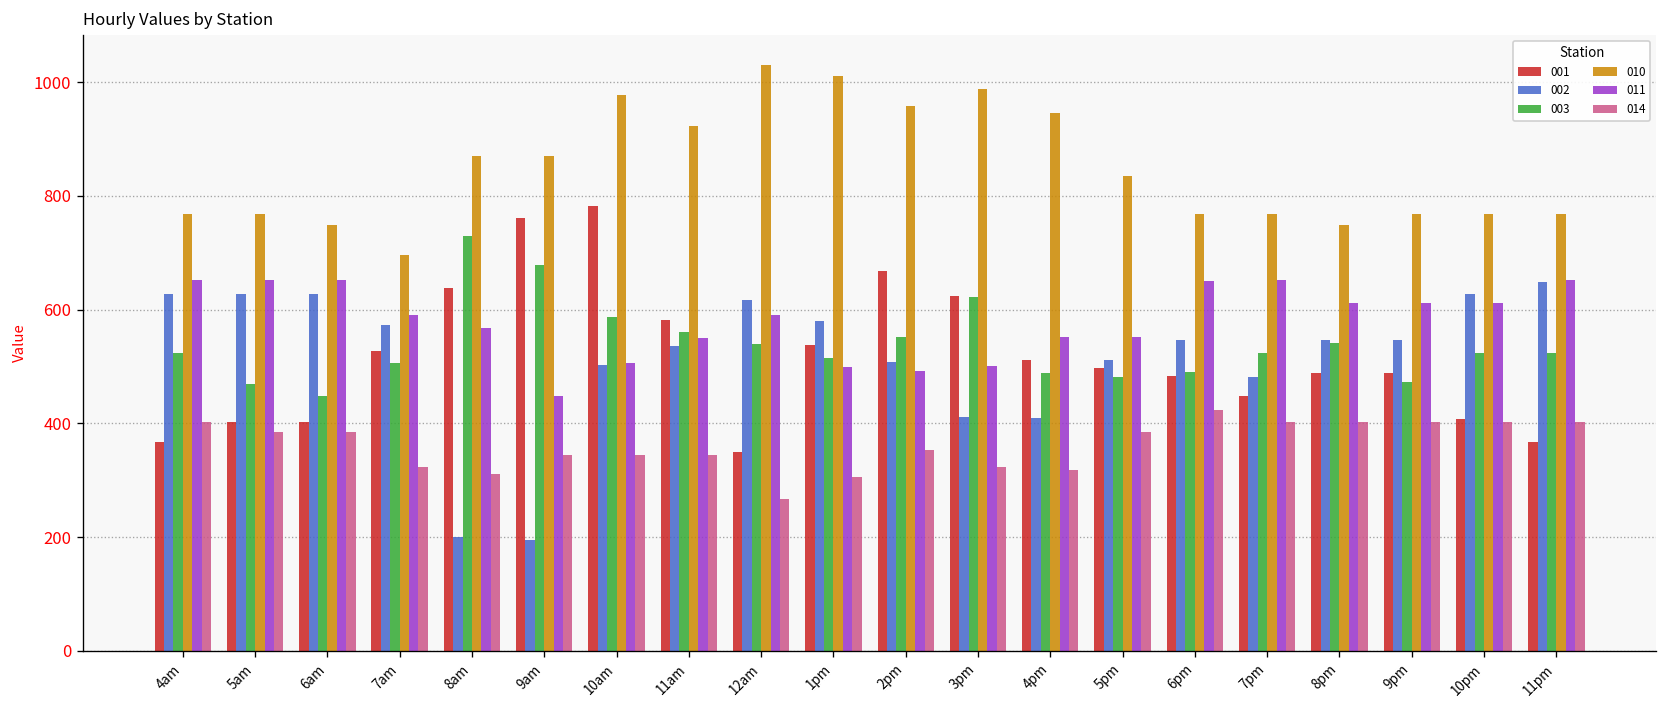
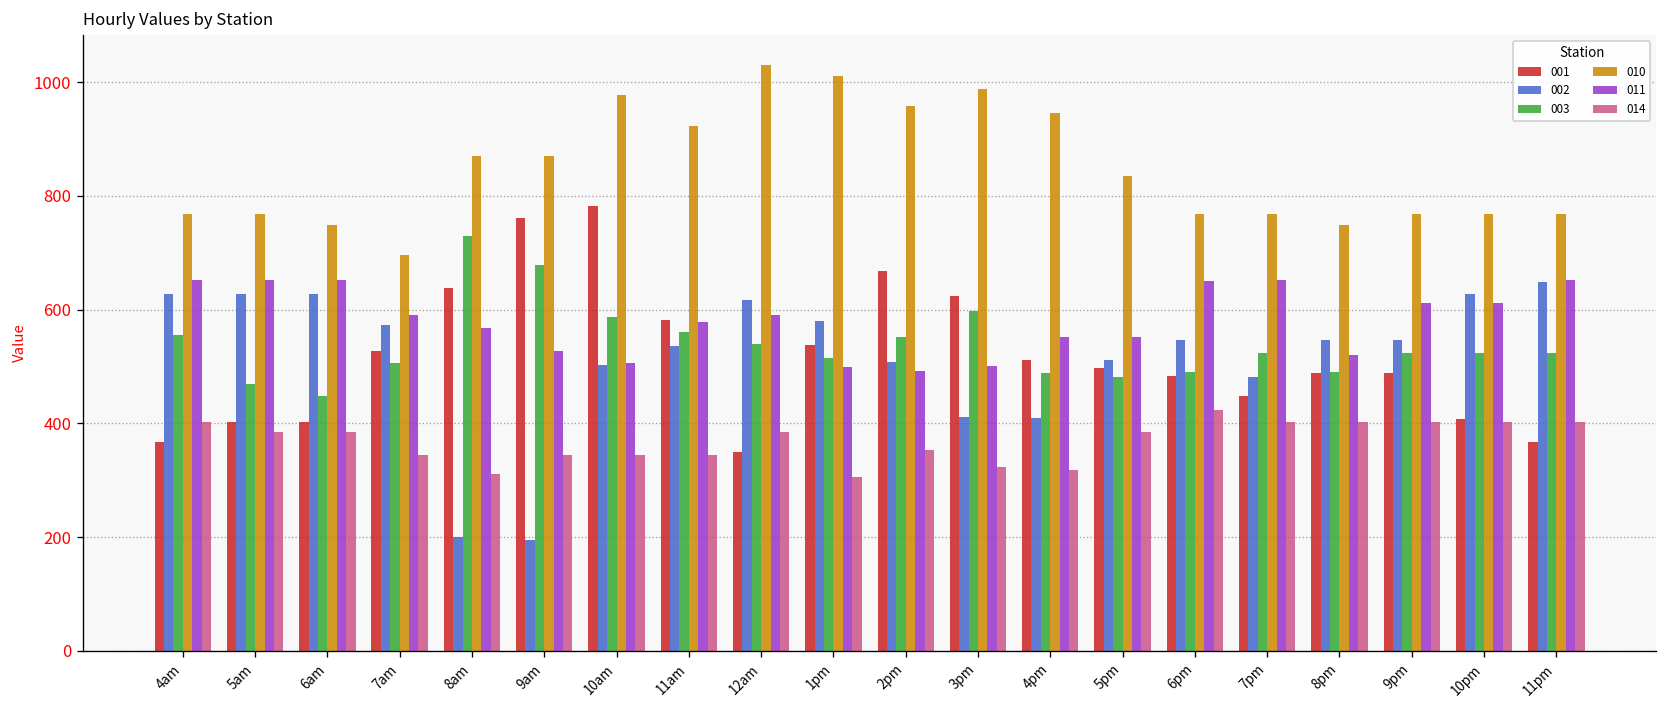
  {
    "001": {
      "4am": 370,
      "5am": 400,
      "6am": 400,
      "7am": 530,
      "8am": 640,
      "9am": 760,
      "10am": 780,
      "11am": 580,
      "12am": 350,
      "1pm": 540,
      "2pm": 670,
      "3pm": 620,
      "4pm": 510,
      "5pm": 500,
      "6pm": 480,
      "7pm": 450,
      "8pm": 490,
      "9pm": 490,
      "10pm": 410,
      "11pm": 370
    },
    "002": {
      "4am": 630,
      "5am": 630,
      "6am": 630,
      "7am": 570,
      "8am": 200,
      "9am": 200,
      "10am": 500,
      "11am": 540,
      "12am": 620,
      "1pm": 580,
      "2pm": 510,
      "3pm": 410,
      "4pm": 410,
      "5pm": 510,
      "6pm": 550,
      "7pm": 480,
      "8pm": 550,
      "9pm": 550,
      "10pm": 630,
      "11pm": 650
    },
    "003": {
-     "4am": 520,
+     "4am": 560,
      "5am": 470,
      "6am": 450,
      "7am": 510,
      "8am": 730,
      "9am": 680,
      "10am": 590,
      "11am": 560,
      "12am": 540,
      "1pm": 520,
      "2pm": 550,
-     "3pm": 620,
+     "3pm": 600,
      "4pm": 490,
      "5pm": 480,
      "6pm": 490,
      "7pm": 520,
-     "8pm": 540,
-     "9pm": 470,
+     "8pm": 490,
+     "9pm": 520,
      "10pm": 520,
      "11pm": 520
    },
    "010": {
      "4am": 770,
      "5am": 770,
      "6am": 750,
      "7am": 700,
      "8am": 870,
      "9am": 870,
      "10am": 980,
      "11am": 920,
      "12am": 1030,
      "1pm": 1010,
      "2pm": 960,
      "3pm": 990,
      "4pm": 950,
      "5pm": 830,
      "6pm": 770,
      "7pm": 770,
      "8pm": 750,
      "9pm": 770,
      "10pm": 770,
      "11pm": 770
    },
    "011": {
      "4am": 650,
      "5am": 650,
      "6am": 650,
      "7am": 590,
      "8am": 570,
-     "9am": 450,
+     "9am": 530,
      "10am": 510,
-     "11am": 550,
+     "11am": 580,
      "12am": 590,
      "1pm": 500,
      "2pm": 490,
      "3pm": 500,
      "4pm": 550,
      "5pm": 550,
      "6pm": 650,
      "7pm": 650,
-     "8pm": 610,
+     "8pm": 520,
      "9pm": 610,
      "10pm": 610,
      "11pm": 650
    },
    "014": {
      "4am": 400,
      "5am": 380,
      "6am": 380,
-     "7am": 320,
+     "7am": 340,
      "8am": 310,
      "9am": 340,
      "10am": 340,
      "11am": 340,
-     "12am": 270,
+     "12am": 380,
      "1pm": 310,
      "2pm": 350,
      "3pm": 320,
      "4pm": 320,
      "5pm": 380,
      "6pm": 420,
      "7pm": 400,
      "8pm": 400,
      "9pm": 400,
      "10pm": 400,
      "11pm": 400
    }
  }
